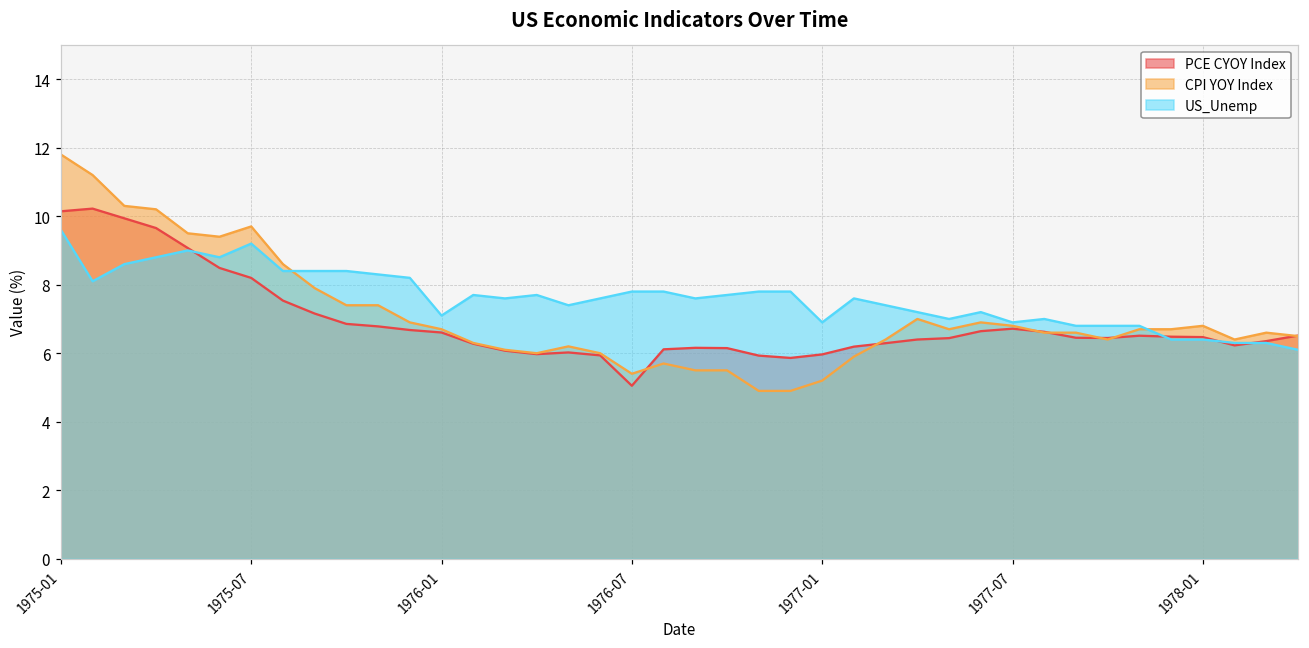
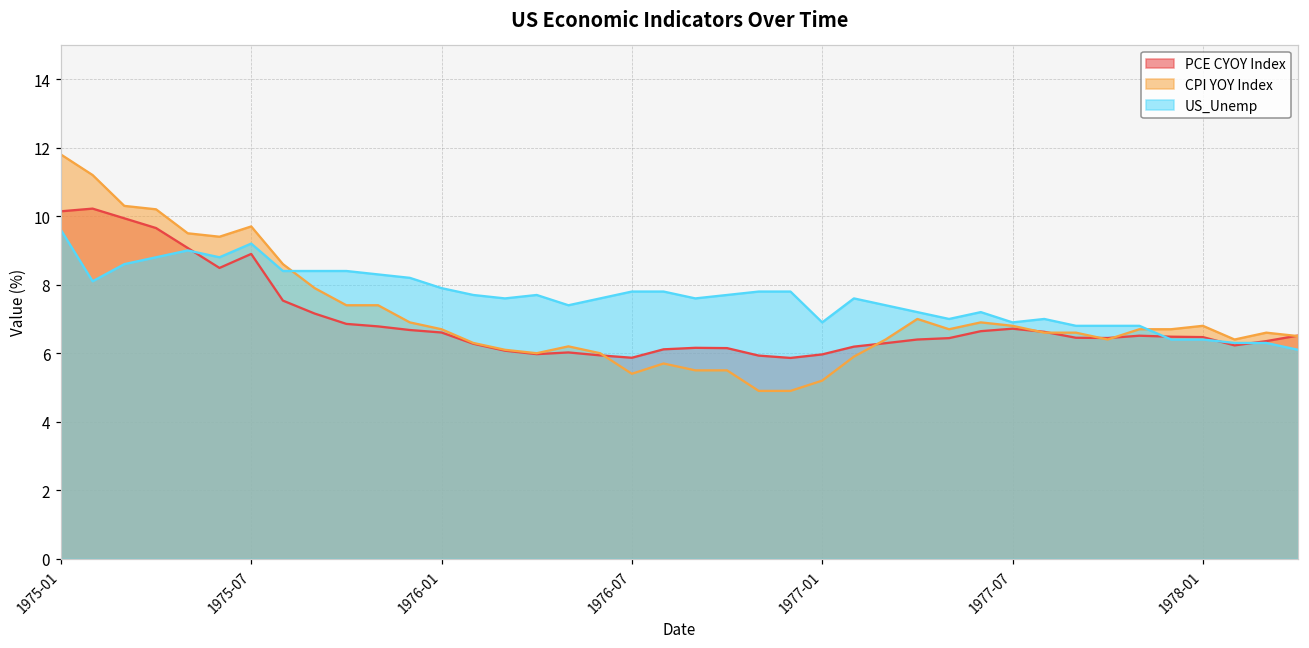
  {
    "PCE CYOY Index": {
      "1975-01": 10.1,
-     "1975-07": 8.2,
+     "1975-07": 8.9,
      "1976-01": 6.6,
-     "1976-07": 5.1,
+     "1976-07": 5.9,
      "1977-01": 6.0,
      "1977-07": 6.7
    },
    "CPI YOY Index": {
      "1975-01": 11.8,
      "1975-07": 9.7,
      "1976-01": 6.7,
      "1976-07": 5.4,
      "1977-01": 5.2,
      "1977-07": 6.8,
      "1978-01": 6.8
    },
    "US_Unemp": {
      "1975-01": 9.6,
      "1975-07": 9.2,
-     "1976-01": 7.1,
+     "1976-01": 7.9,
      "1976-07": 7.8,
      "1977-01": 6.9,
      "1977-07": 6.9
    }
  }
